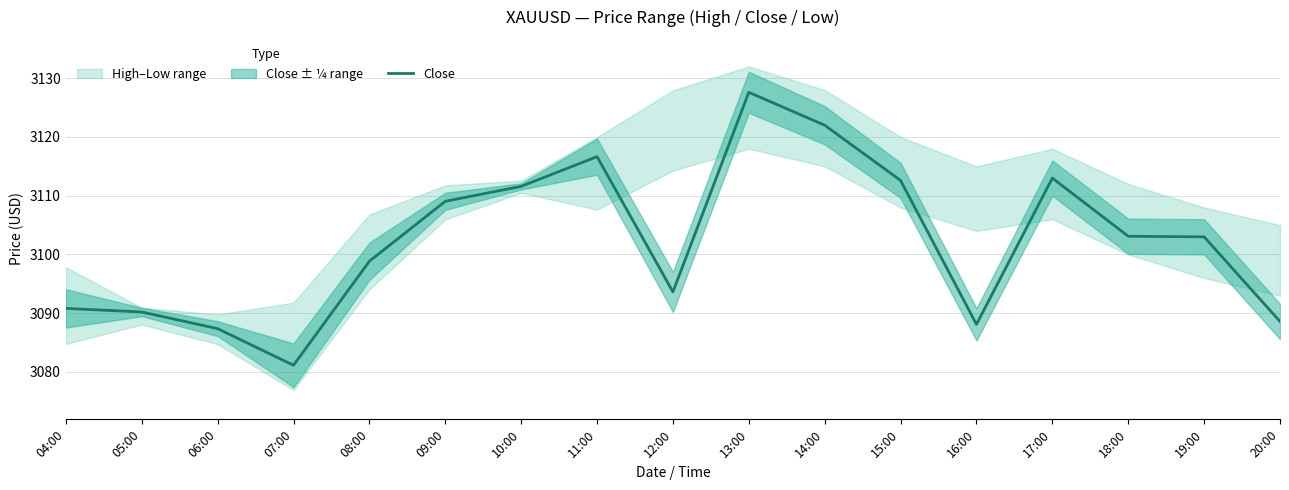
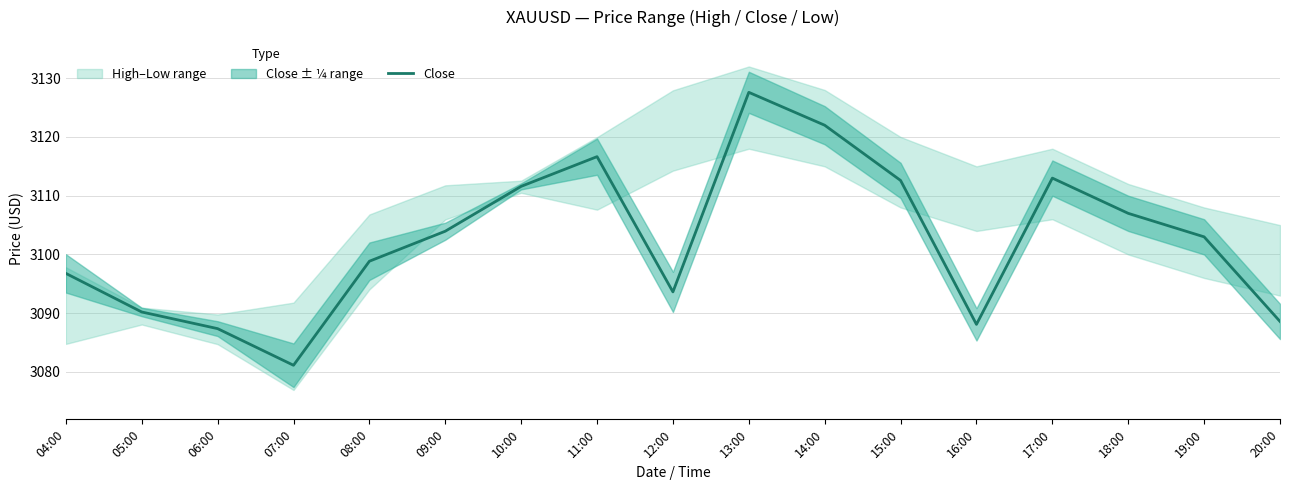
  {
    "Close": {
-     "04:00": 3091,
+     "04:00": 3097,
      "05:00": 3090,
      "06:00": 3087,
      "07:00": 3081,
      "08:00": 3099,
-     "09:00": 3109,
+     "09:00": 3104,
      "10:00": 3112,
      "11:00": 3117,
      "12:00": 3094,
      "13:00": 3128,
      "14:00": 3122,
      "15:00": 3113,
      "16:00": 3088,
      "17:00": 3113,
-     "18:00": 3103,
+     "18:00": 3107,
      "19:00": 3103,
      "20:00": 3089
    }
  }
